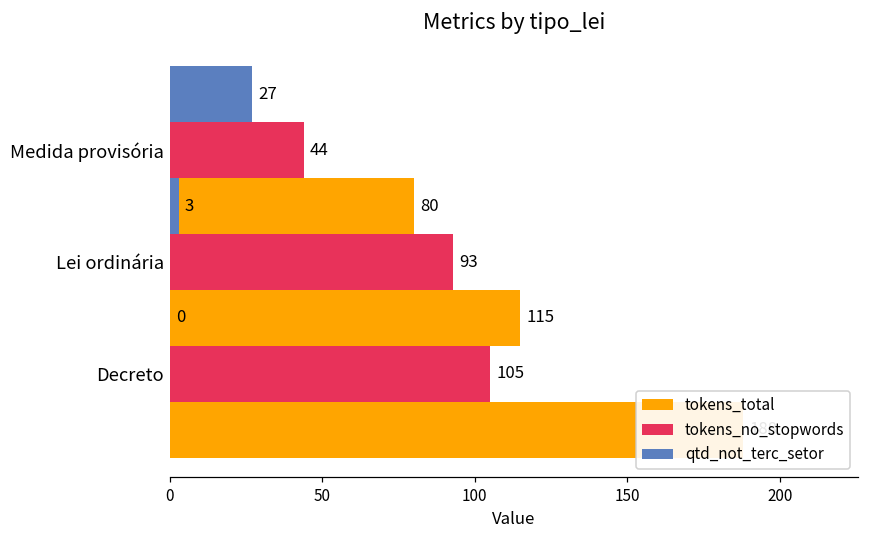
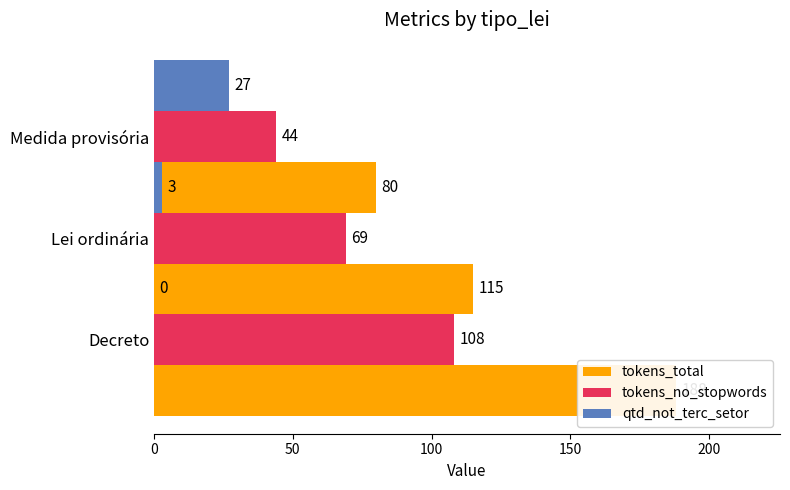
  {
    "tokens_no_stopwords": {
      "Medida provisória": 44,
-     "Lei ordinária": 93,
-     "Decreto": 105
+     "Lei ordinária": 69,
+     "Decreto": 108
    }
  }
